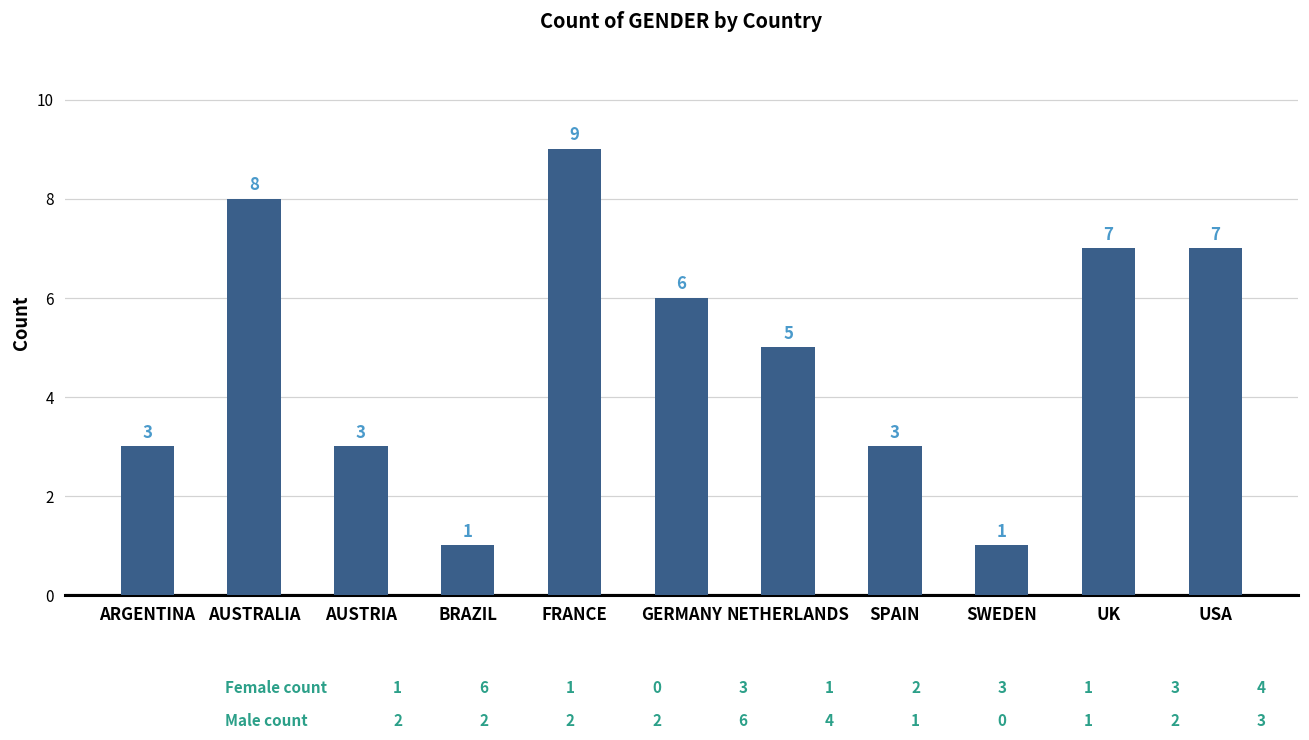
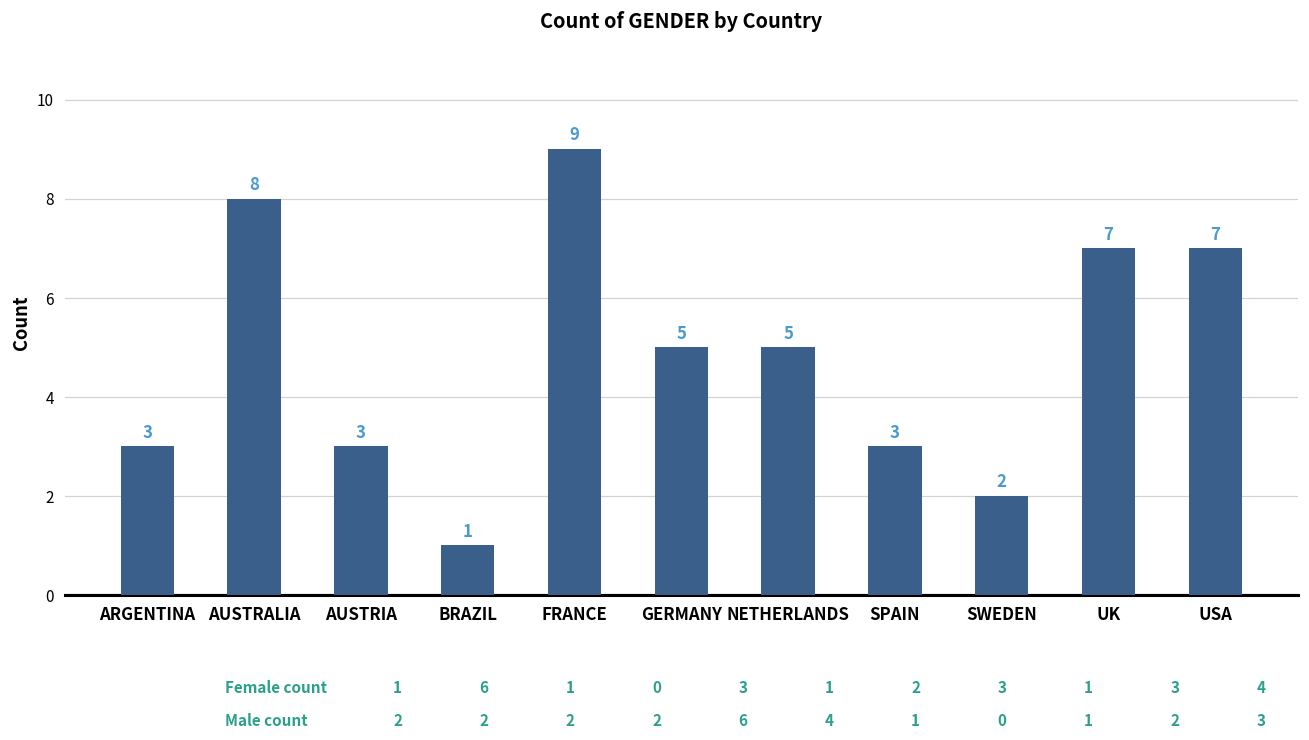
  {
    "ARGENTINA": 3,
    "AUSTRALIA": 8,
    "AUSTRIA": 3,
    "BRAZIL": 1,
    "FRANCE": 9,
-   "GERMANY": 6,
+   "GERMANY": 5,
    "NETHERLANDS": 5,
    "SPAIN": 3,
-   "SWEDEN": 1,
+   "SWEDEN": 2,
    "UK": 7,
    "USA": 7
  }
